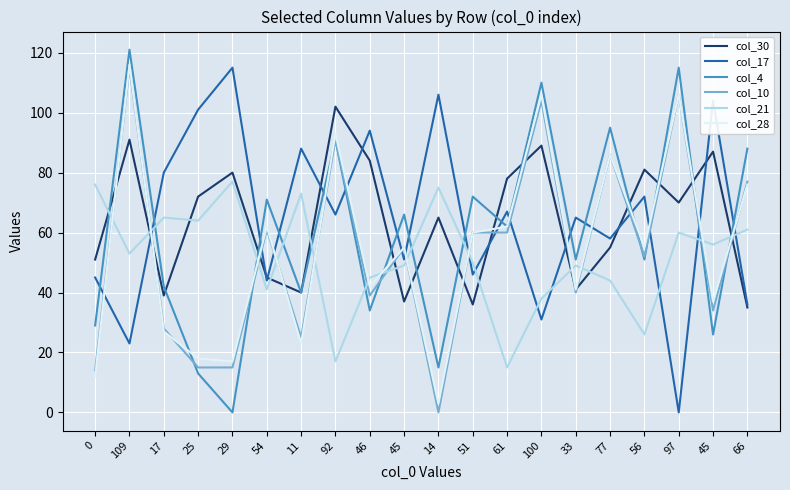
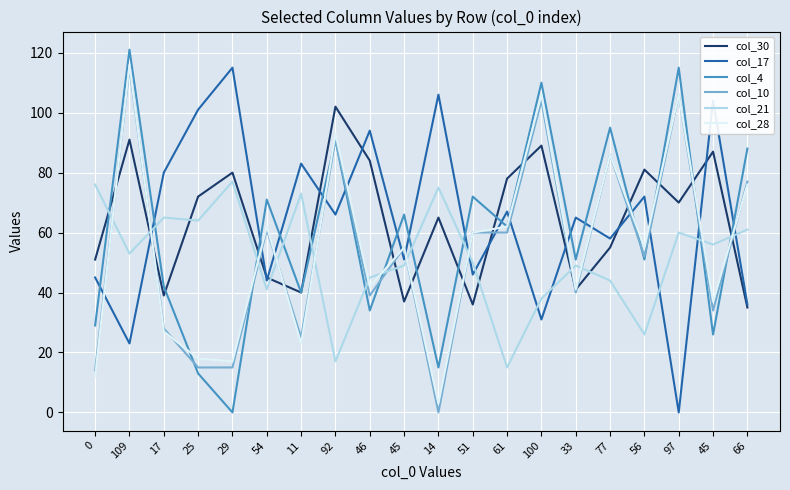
  {
    "col_30": {
      "0": 51,
      "109": 91,
      "17": 39,
      "25": 72,
      "29": 80,
      "54": 45,
      "92": 102,
      "46": 84,
      "14": 65,
      "51": 36,
      "61": 78,
      "100": 89,
      "77": 55,
      "56": 81,
      "97": 70,
      "66": 35
    },
    "col_17": {
      "0": 45,
      "109": 23,
      "17": 80,
      "25": 101,
      "29": 115,
      "54": 44,
-     "11": 88,
+     "11": 83,
      "92": 66,
      "46": 94,
      "14": 106,
      "51": 46,
      "61": 67,
      "100": 31,
      "33": 65,
      "77": 58,
      "56": 72,
      "97": 0,
      "66": 36
    },
    "col_21": {
      "0": 76,
      "109": 53,
      "17": 65,
      "25": 64,
      "29": 77,
      "54": 41,
      "11": 73,
      "92": 17,
      "46": 45,
      "14": 75,
      "51": 50,
      "61": 15,
      "100": 38,
      "33": 49,
      "77": 44,
      "56": 26,
      "97": 60,
      "66": 61
    },
    "col_28": {
      "0": 12,
      "109": 116,
      "17": 27,
      "25": 18,
      "29": 17,
      "54": 62,
      "11": 23,
      "92": 93,
      "46": 42,
      "14": 3,
      "100": 106,
      "56": 55,
      "66": 76
    }
  }
